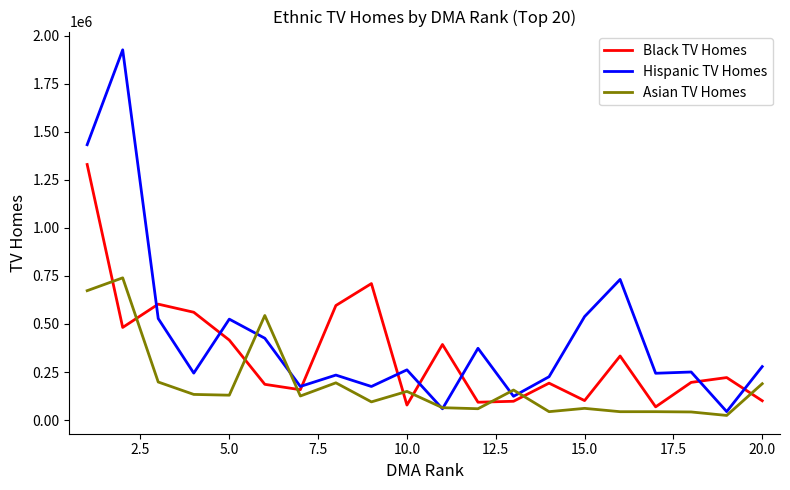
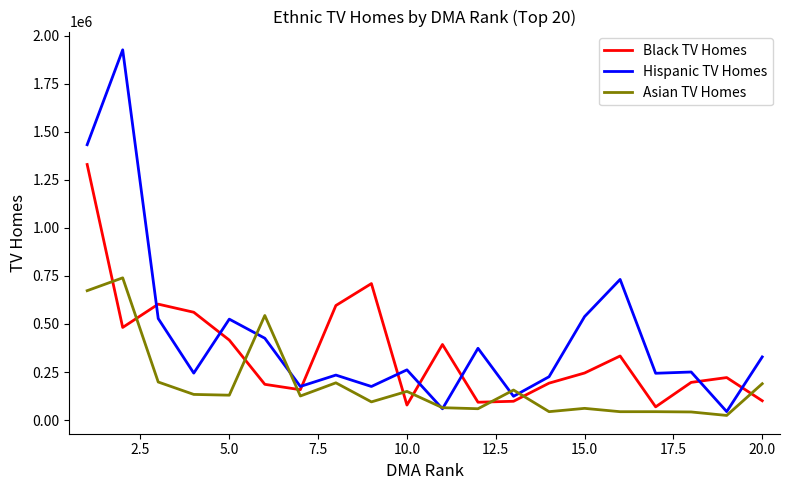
  {
    "Black TV Homes": {
      "5.0": 420000,
      "10.0": 80000,
-     "15.0": 100000,
+     "15.0": 240000,
      "20.0": 100000
    },
    "Hispanic TV Homes": {
      "5.0": 530000,
      "10.0": 260000,
      "15.0": 540000,
-     "20.0": 280000
+     "20.0": 330000
    },
    "Asian TV Homes": {
      "5.0": 130000,
      "10.0": 150000,
      "15.0": 60000,
      "20.0": 190000
    }
  }
